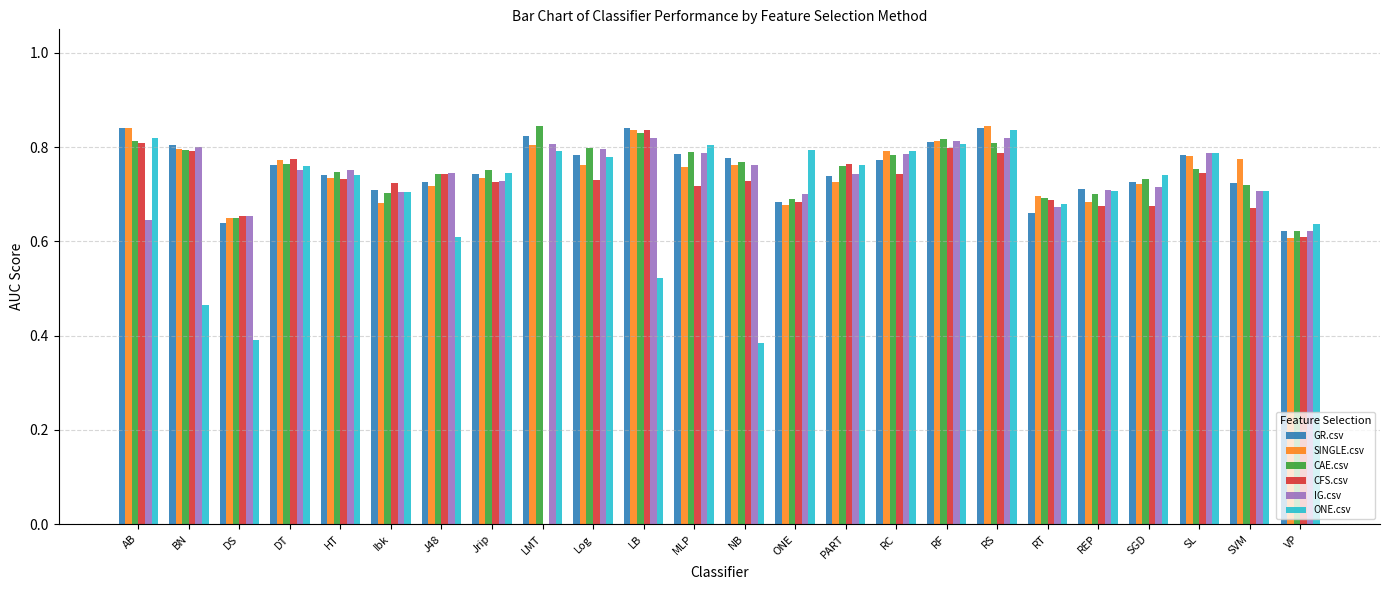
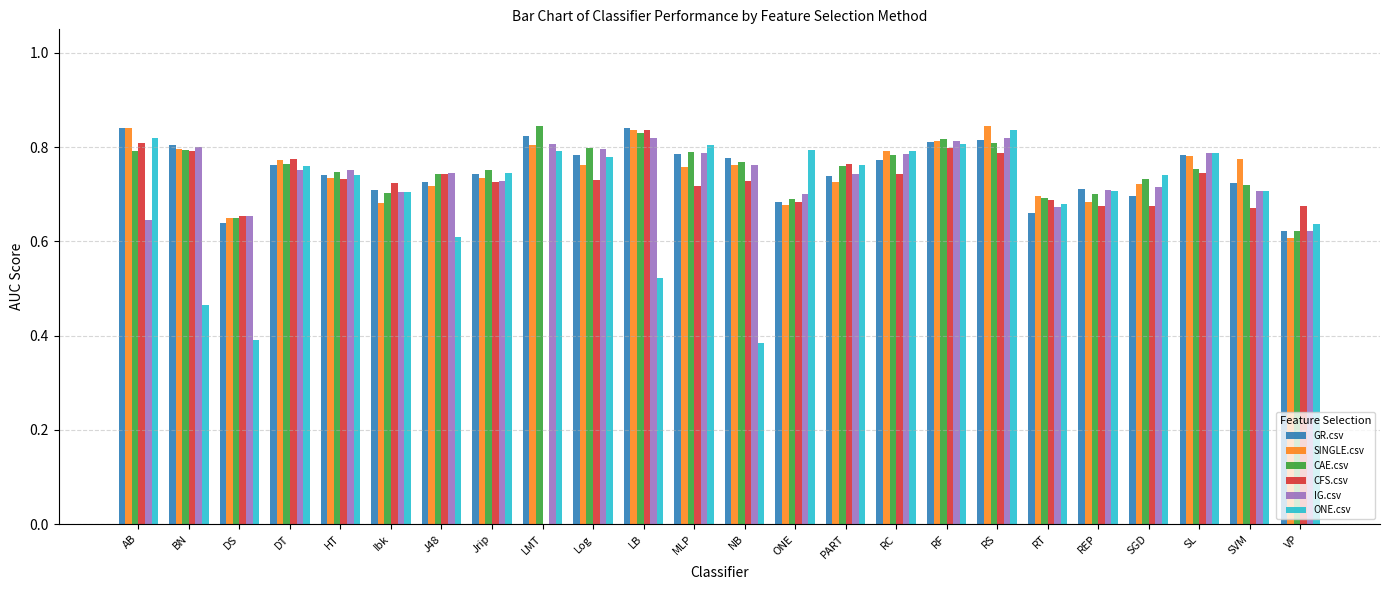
  {
    "GR.csv": {
      "AB": 0.84,
      "BN": 0.80,
      "DS": 0.64,
      "DT": 0.76,
      "HT": 0.74,
      "Ibk": 0.71,
      "J48": 0.73,
      "Jrip": 0.74,
      "LMT": 0.82,
      "Log": 0.78,
      "LB": 0.84,
      "MLP": 0.79,
      "NB": 0.78,
      "ONE": 0.68,
      "PART": 0.74,
      "RC": 0.77,
      "RF": 0.81,
-     "RS": 0.84,
+     "RS": 0.82,
      "RT": 0.66,
      "REP": 0.71,
-     "SGD": 0.73,
+     "SGD": 0.70,
      "SL": 0.78,
      "SVM": 0.72,
      "VP": 0.62
    },
    "SINGLE.csv": {
      "AB": 0.84,
      "BN": 0.80,
      "DS": 0.65,
      "DT": 0.77,
      "HT": 0.74,
      "Ibk": 0.68,
      "J48": 0.72,
      "Jrip": 0.74,
      "LMT": 0.80,
      "Log": 0.76,
      "LB": 0.84,
      "MLP": 0.76,
      "NB": 0.76,
      "ONE": 0.68,
      "PART": 0.73,
      "RC": 0.79,
      "RF": 0.81,
      "RS": 0.85,
      "RT": 0.70,
      "REP": 0.68,
      "SGD": 0.72,
      "SL": 0.78,
      "SVM": 0.78,
      "VP": 0.61
    },
    "CAE.csv": {
-     "AB": 0.81,
+     "AB": 0.79,
      "BN": 0.79,
      "DS": 0.65,
      "DT": 0.76,
      "HT": 0.75,
      "Ibk": 0.70,
      "J48": 0.74,
      "Jrip": 0.75,
      "LMT": 0.85,
      "Log": 0.80,
      "LB": 0.83,
      "MLP": 0.79,
      "NB": 0.77,
      "ONE": 0.69,
      "PART": 0.76,
      "RC": 0.78,
      "RF": 0.82,
      "RS": 0.81,
      "RT": 0.69,
      "REP": 0.70,
      "SGD": 0.73,
      "SL": 0.75,
      "SVM": 0.72,
      "VP": 0.62
    },
    "CFS.csv": {
      "AB": 0.81,
      "BN": 0.79,
      "DS": 0.65,
      "DT": 0.77,
      "HT": 0.73,
      "Ibk": 0.72,
      "J48": 0.74,
      "Jrip": 0.73,
      "LMT": 0.00,
      "Log": 0.73,
      "LB": 0.84,
      "MLP": 0.72,
      "NB": 0.73,
      "ONE": 0.68,
      "PART": 0.76,
      "RC": 0.74,
      "RF": 0.80,
      "RS": 0.79,
      "RT": 0.69,
      "REP": 0.67,
      "SGD": 0.67,
      "SL": 0.74,
      "SVM": 0.67,
-     "VP": 0.61
+     "VP": 0.67
    },
    "IG.csv": {
      "AB": 0.64,
      "BN": 0.80,
      "DS": 0.65,
      "DT": 0.75,
      "HT": 0.75,
      "Ibk": 0.71,
      "J48": 0.74,
      "Jrip": 0.73,
      "LMT": 0.81,
      "Log": 0.80,
      "LB": 0.82,
      "MLP": 0.79,
      "NB": 0.76,
      "ONE": 0.70,
      "PART": 0.74,
      "RC": 0.78,
      "RF": 0.81,
      "RS": 0.82,
      "RT": 0.67,
      "REP": 0.71,
      "SGD": 0.72,
      "SL": 0.79,
      "SVM": 0.71,
      "VP": 0.62
    },
    "ONE.csv": {
      "AB": 0.82,
      "BN": 0.46,
      "DS": 0.39,
      "DT": 0.76,
      "HT": 0.74,
      "Ibk": 0.70,
      "J48": 0.61,
      "Jrip": 0.75,
      "LMT": 0.79,
      "Log": 0.78,
      "LB": 0.52,
      "MLP": 0.80,
      "NB": 0.38,
      "ONE": 0.79,
      "PART": 0.76,
      "RC": 0.79,
      "RF": 0.81,
      "RS": 0.84,
      "RT": 0.68,
      "REP": 0.71,
      "SGD": 0.74,
      "SL": 0.79,
      "SVM": 0.71,
      "VP": 0.64
    }
  }
